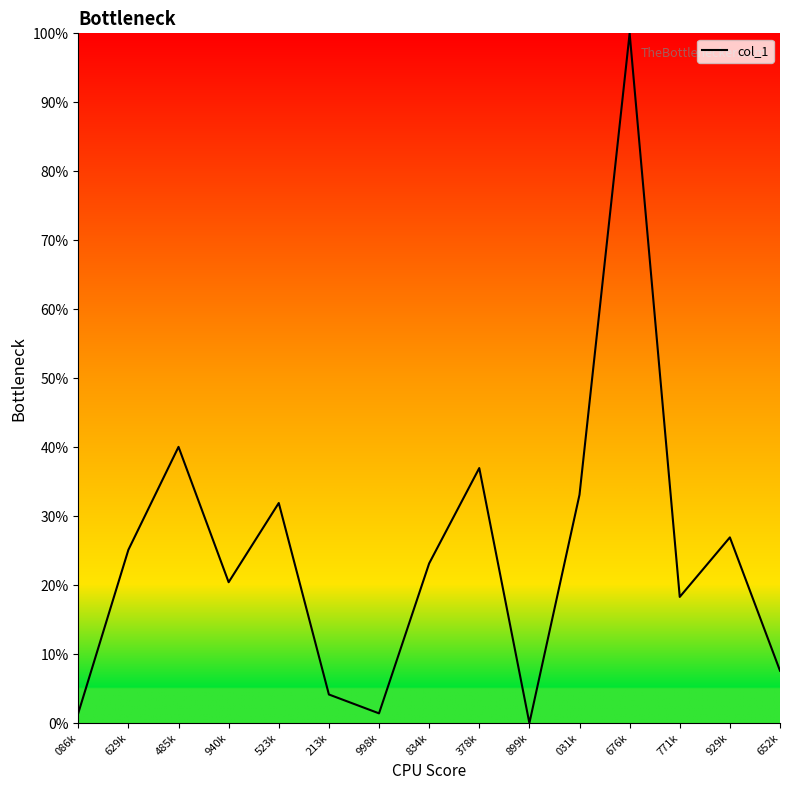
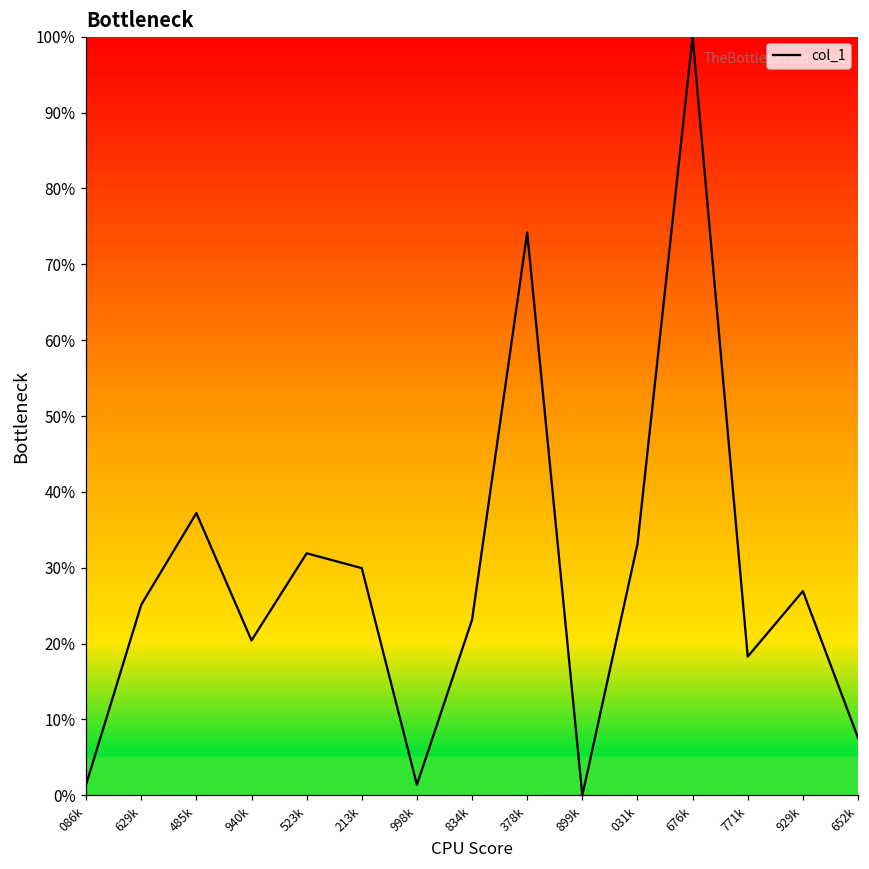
  {
    "086k": "1%",
    "629k": "25%",
-   "485k": "40%",
+   "485k": "37%",
    "940k": "20%",
    "523k": "32%",
-   "213k": "4%",
+   "213k": "30%",
    "998k": "1%",
    "834k": "23%",
-   "378k": "37%",
+   "378k": "74%",
    "899k": "0%",
    "031k": "33%",
    "676k": "100%",
    "771k": "18%",
    "929k": "27%",
    "652k": "8%"
  }
